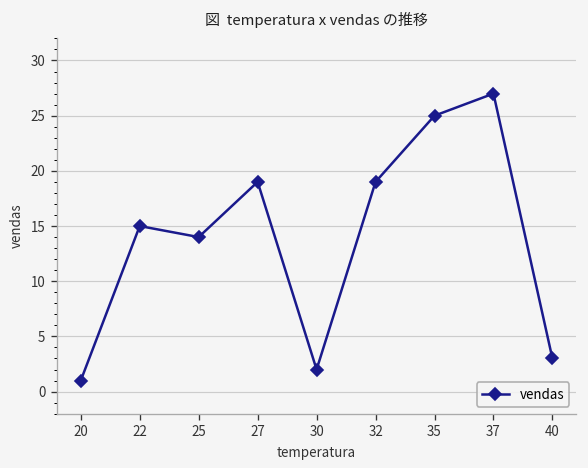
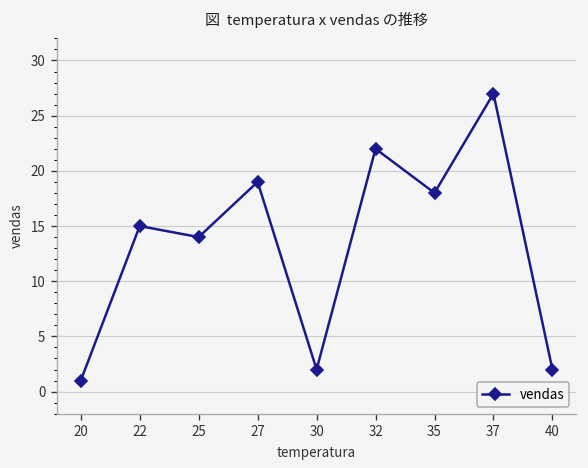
  {
    "20": 1,
    "22": 15,
    "25": 14,
    "27": 19,
    "30": 2,
-   "32": 19,
-   "35": 25,
+   "32": 22,
+   "35": 18,
    "37": 27,
-   "40": 3
+   "40": 2
  }
